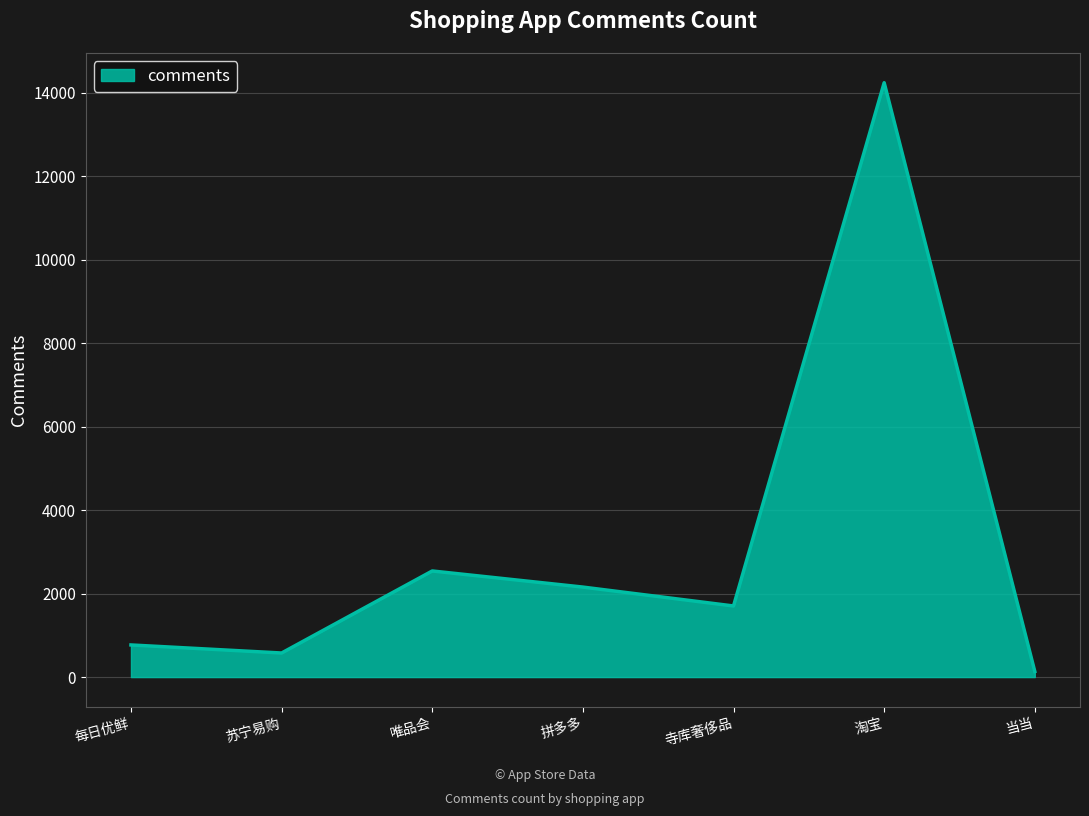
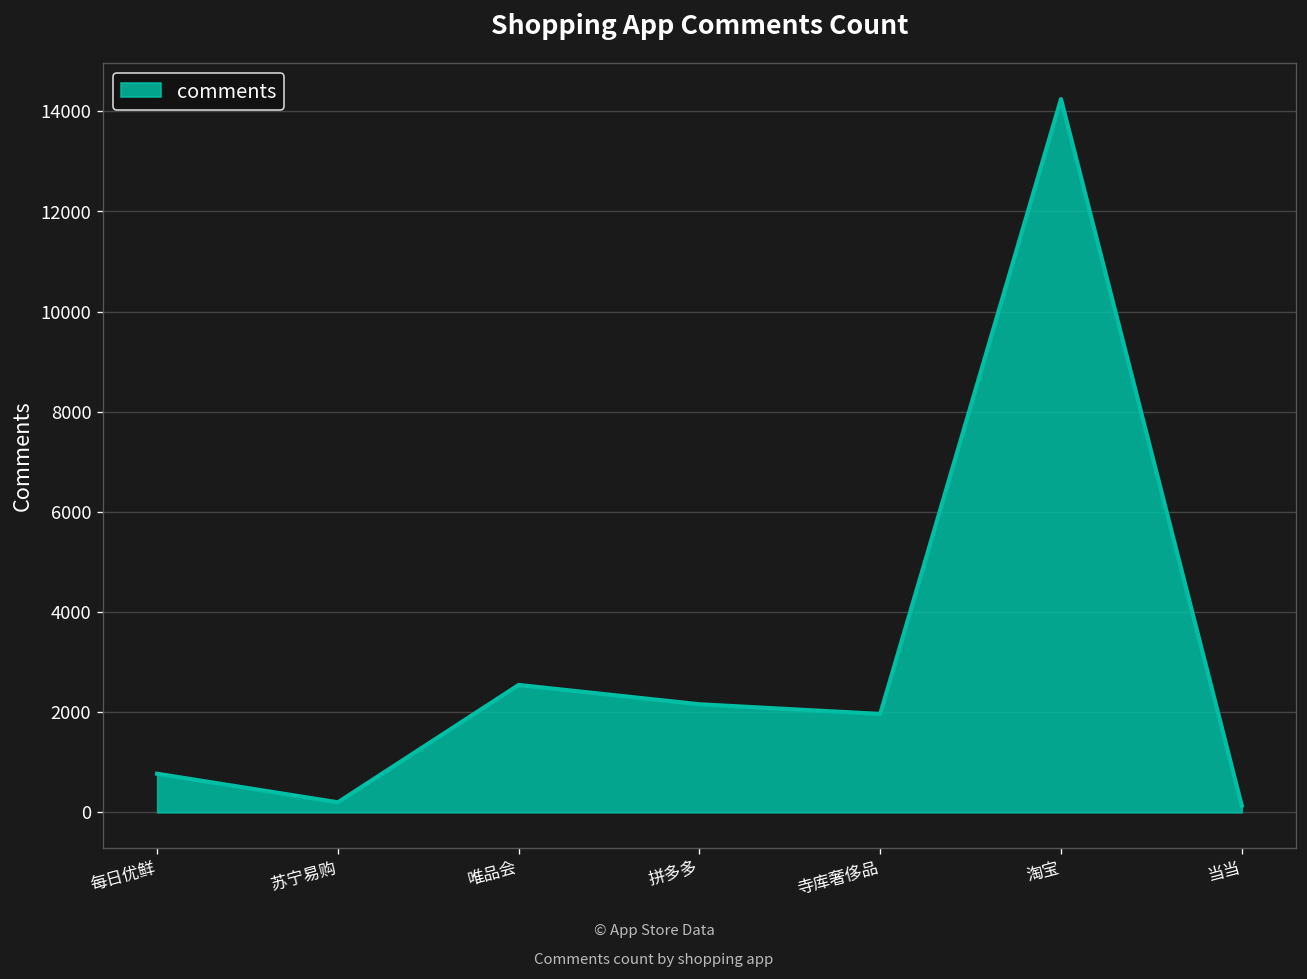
  {
    "每日优鲜": 800,
-   "苏宁易购": 600,
+   "苏宁易购": 200,
    "唯品会": 2500,
    "拼多多": 2200,
-   "寺库奢侈品": 1700,
+   "寺库奢侈品": 2000,
    "淘宝": 14200,
    "当当": 100
  }
